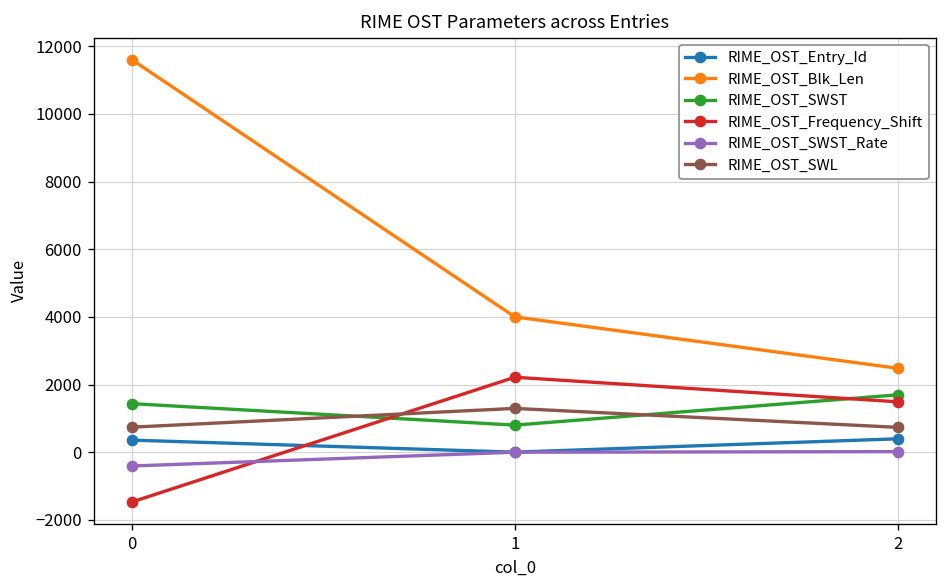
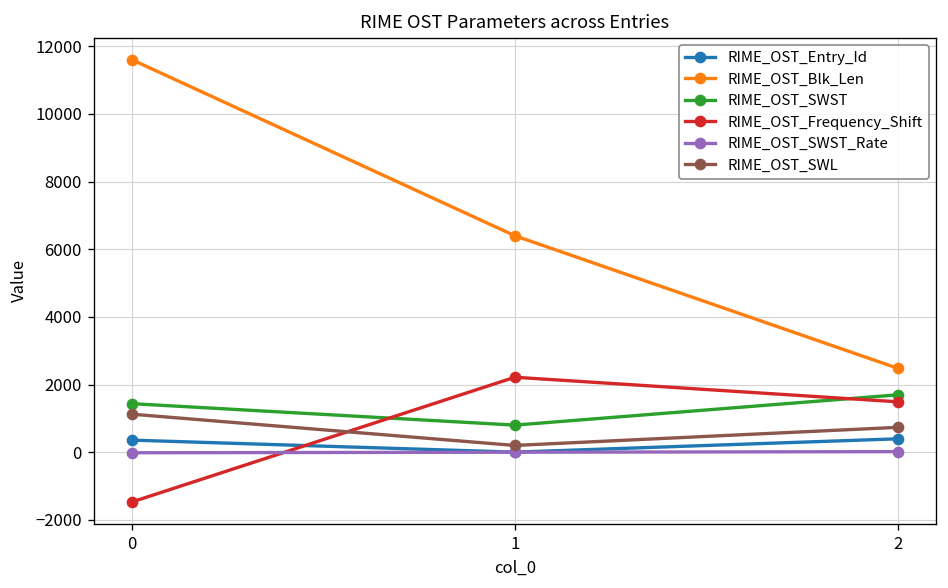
  {
    "RIME_OST_Entry_Id": {
      "0": 400,
      "2": 400
    },
    "RIME_OST_Blk_Len": {
      "0": 11600,
-     "1": 4000,
+     "1": 6400,
      "2": 2500
    },
    "RIME_OST_SWST": {
      "0": 1400,
      "1": 800,
      "2": 1700
    },
    "RIME_OST_Frequency_Shift": {
      "0": -1500,
      "1": 2200,
      "2": 1500
    },
    "RIME_OST_SWST_Rate": {
-     "0": -400,
+     "0": 0,
      "2": 0
    },
    "RIME_OST_SWL": {
-     "0": 700,
-     "1": 1300,
+     "0": 1100,
+     "1": 200,
      "2": 700
    }
  }
